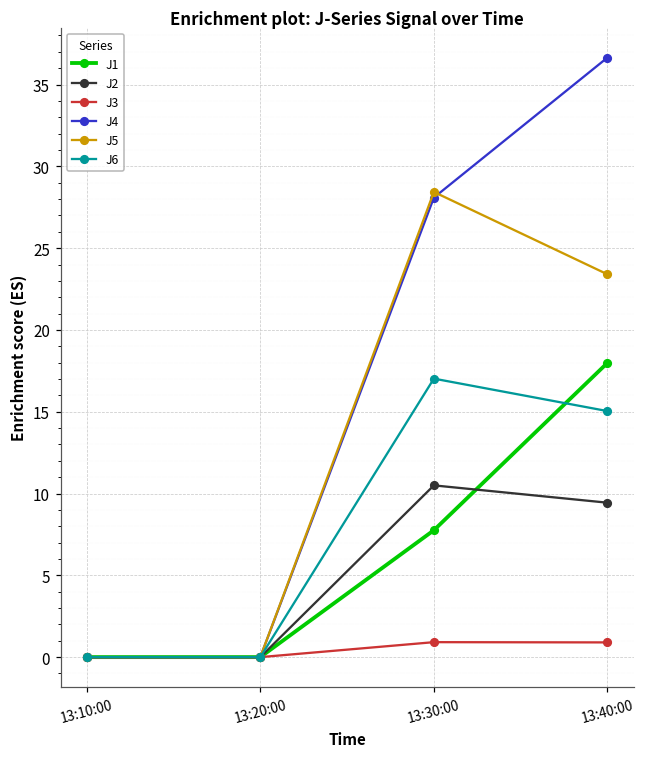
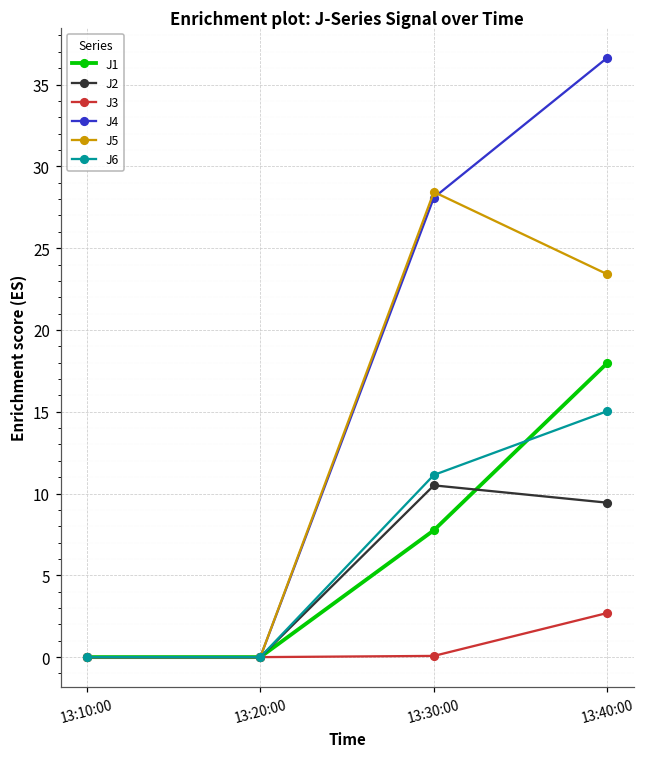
  {
    "J1": {
      "13:30:00": 7.8,
      "13:40:00": 18.0
    },
    "J2": {
      "13:30:00": 10.5,
      "13:40:00": 9.4
    },
    "J3": {
-     "13:30:00": 0.9,
-     "13:40:00": 0.9
+     "13:30:00": 0.1,
+     "13:40:00": 2.7
    },
    "J4": {
      "13:30:00": 28.1,
      "13:40:00": 36.7
    },
    "J5": {
      "13:30:00": 28.4,
      "13:40:00": 23.4
    },
    "J6": {
-     "13:30:00": 17.0,
+     "13:30:00": 11.1,
      "13:40:00": 15.0
    }
  }
